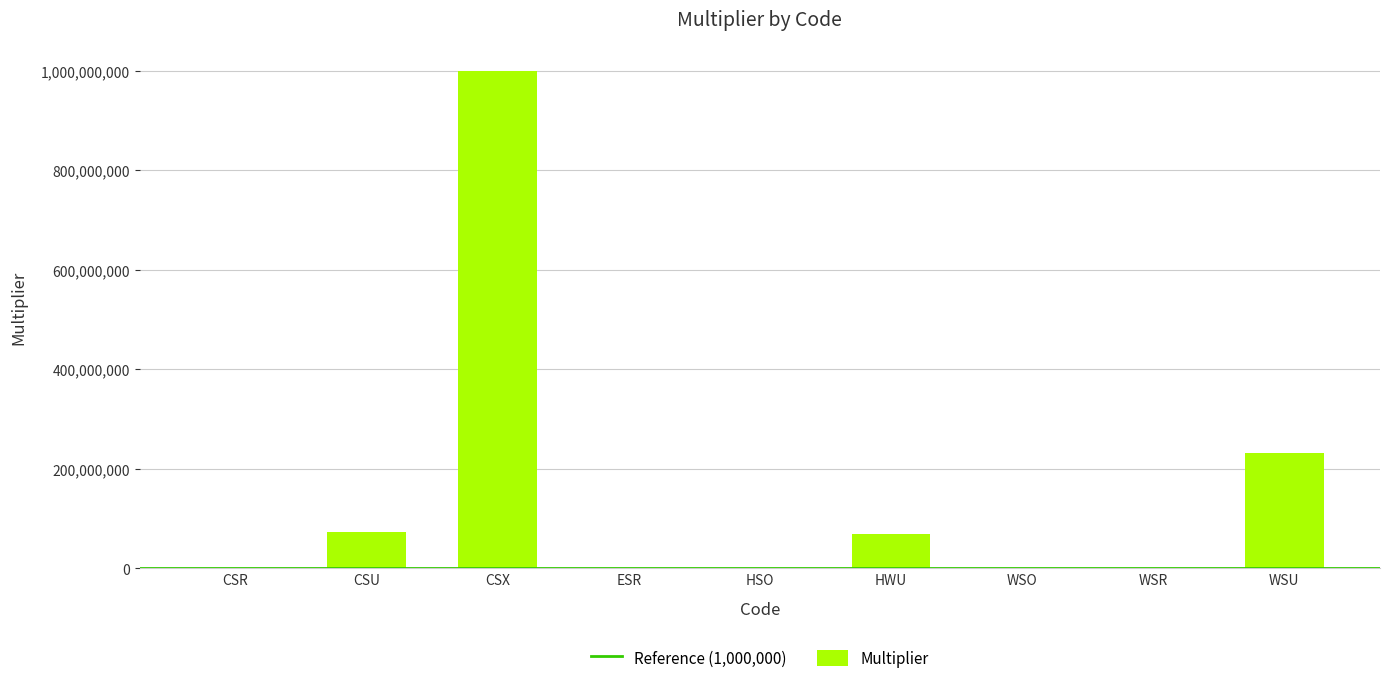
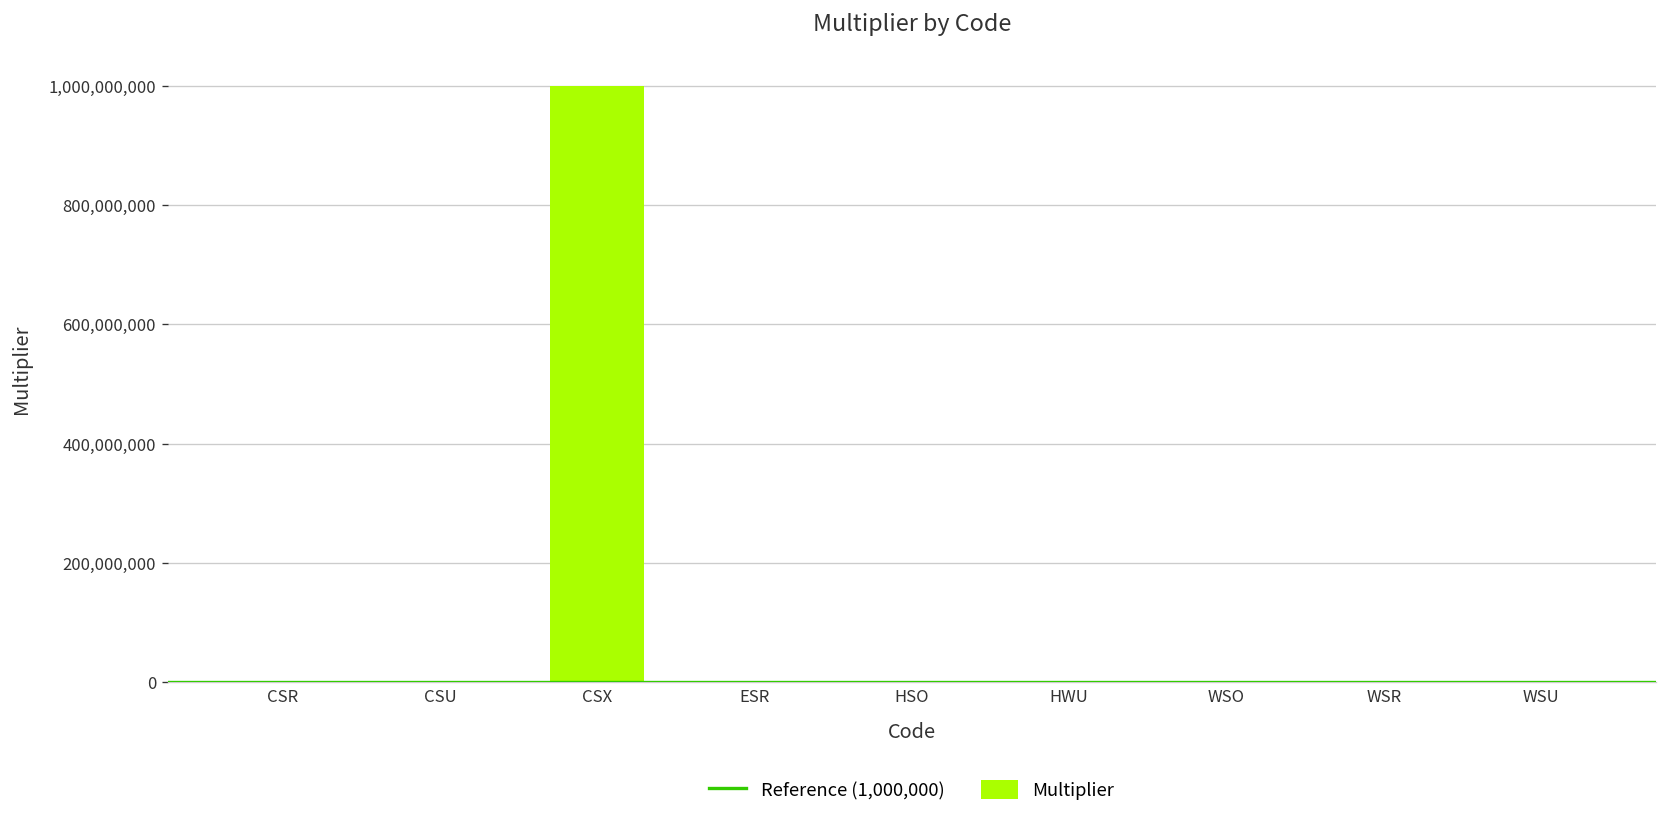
  {
-   "CSU": "70,000,000",
+   "CSU": "0",
    "CSX": "1,000,000,000",
-   "HWU": "70,000,000",
-   "WSU": "230,000,000"
+   "HWU": "0",
+   "WSU": "0"
  }
